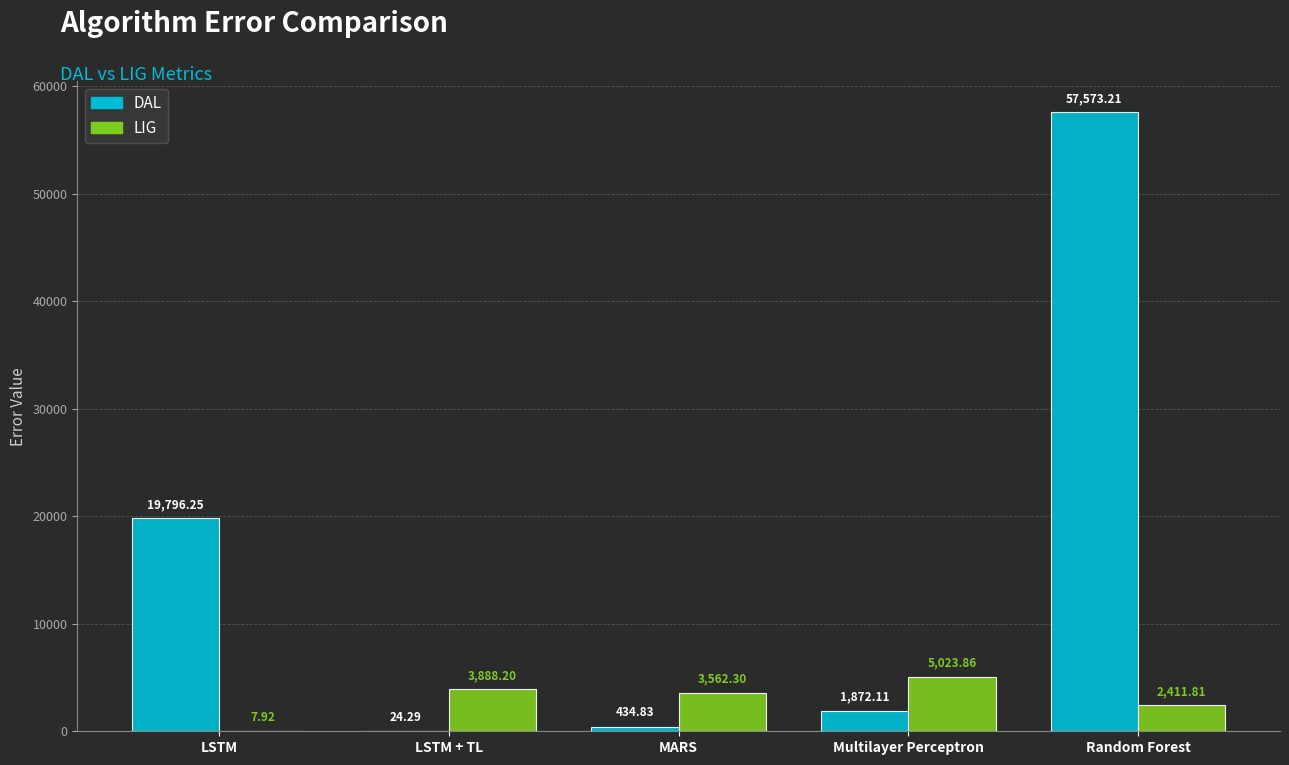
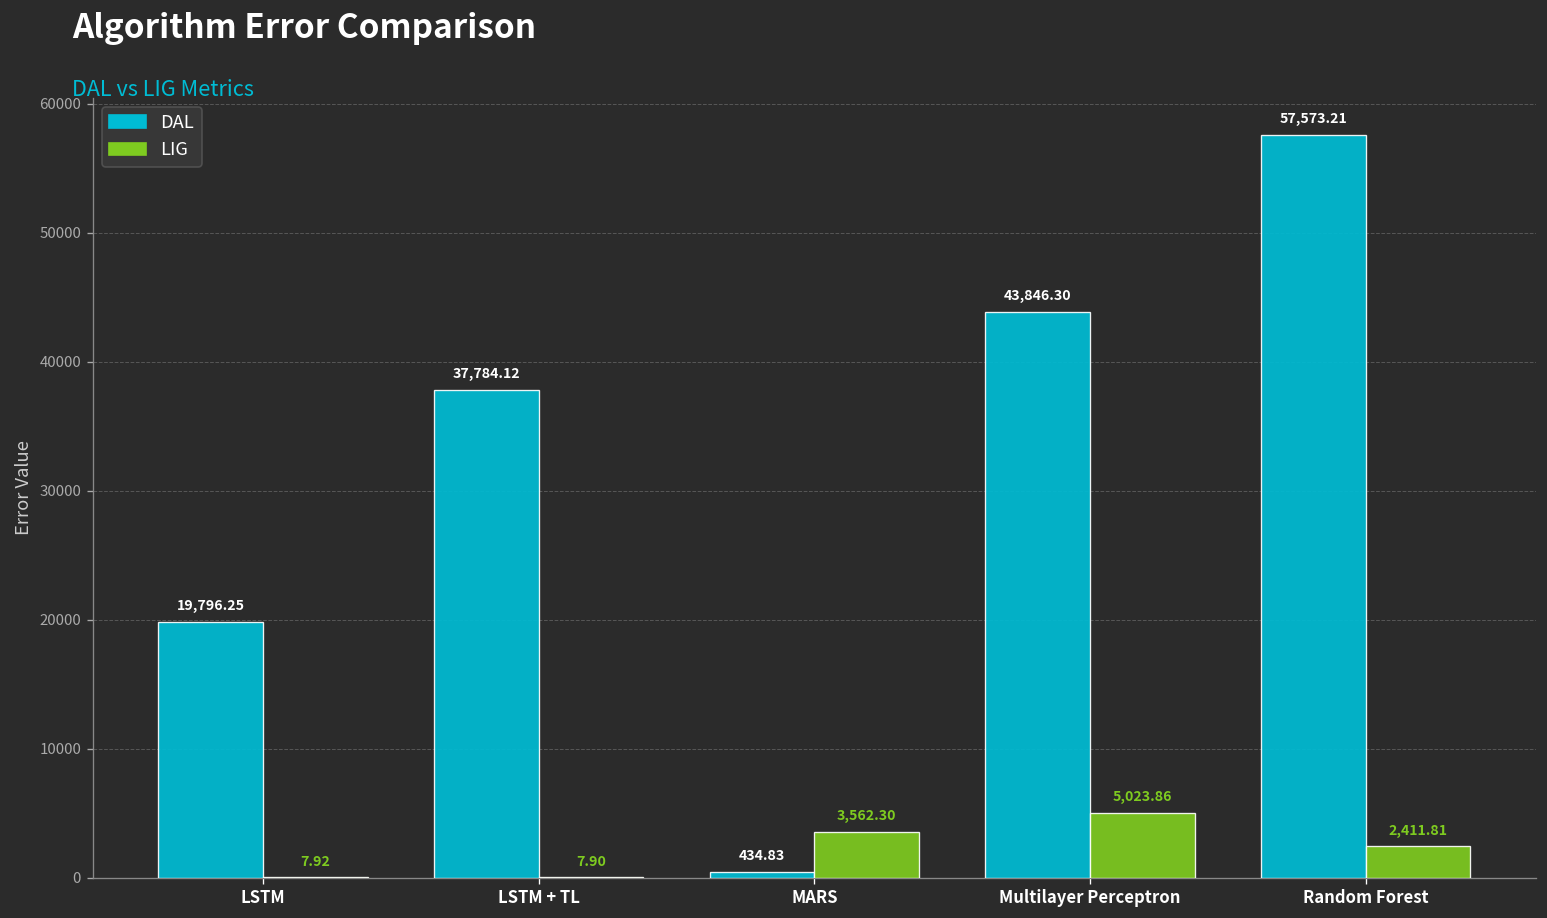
  {
    "DAL": {
      "LSTM": "19,796.25",
-     "LSTM + TL": "24.29",
+     "LSTM + TL": "37,784.12",
      "MARS": "434.83",
-     "Multilayer Perceptron": "1,872.11",
+     "Multilayer Perceptron": "43,846.30",
      "Random Forest": "57,573.21"
    },
    "LIG": {
      "LSTM": "7.92",
-     "LSTM + TL": "3,888.20",
+     "LSTM + TL": "7.90",
      "MARS": "3,562.30",
      "Multilayer Perceptron": "5,023.86",
      "Random Forest": "2,411.81"
    }
  }
